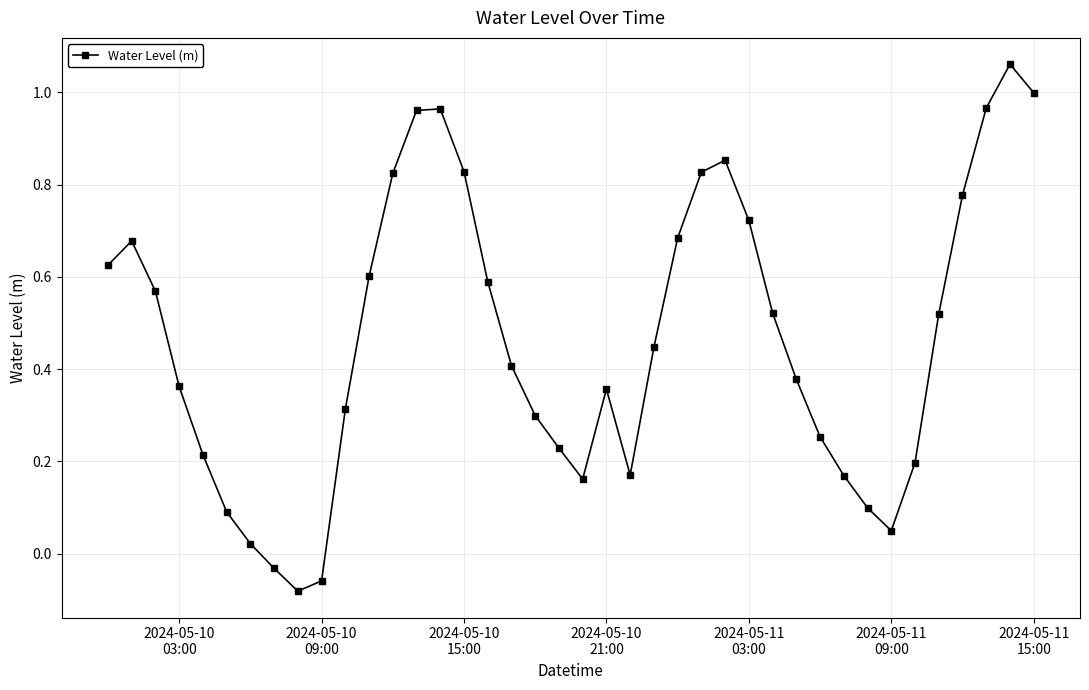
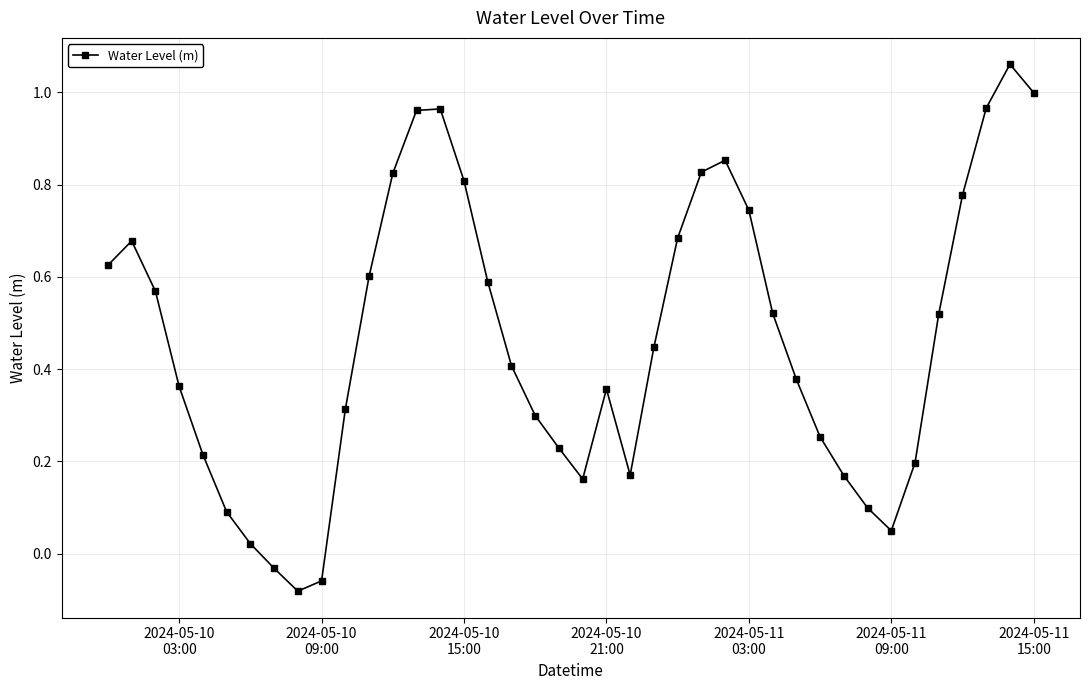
  {
    "2024-05-10 03:00": 0.36,
    "2024-05-10 09:00": -0.06,
-   "2024-05-10 15:00": 0.83,
+   "2024-05-10 15:00": 0.81,
    "2024-05-10 21:00": 0.36,
-   "2024-05-11 03:00": 0.72,
+   "2024-05-11 03:00": 0.74,
    "2024-05-11 09:00": 0.05,
    "2024-05-11 15:00": 1.00
  }
